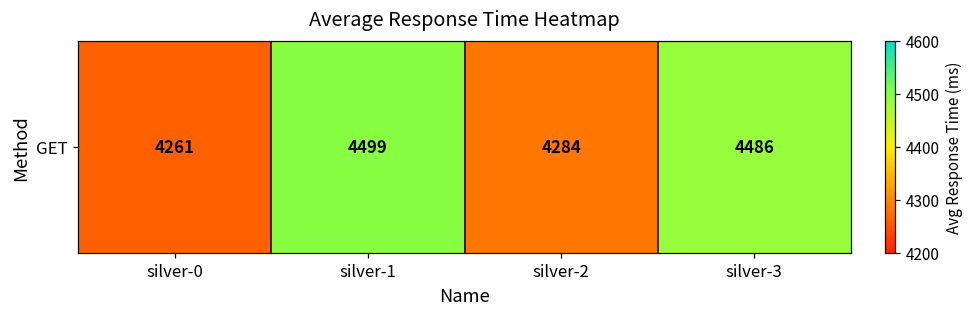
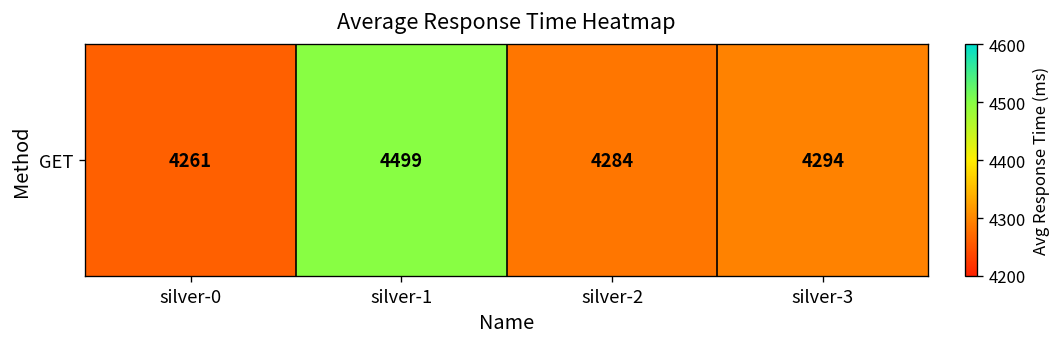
  {
    "GET": {
      "silver-0": 4261,
      "silver-1": 4499,
      "silver-2": 4284,
-     "silver-3": 4486
+     "silver-3": 4294
    }
  }
